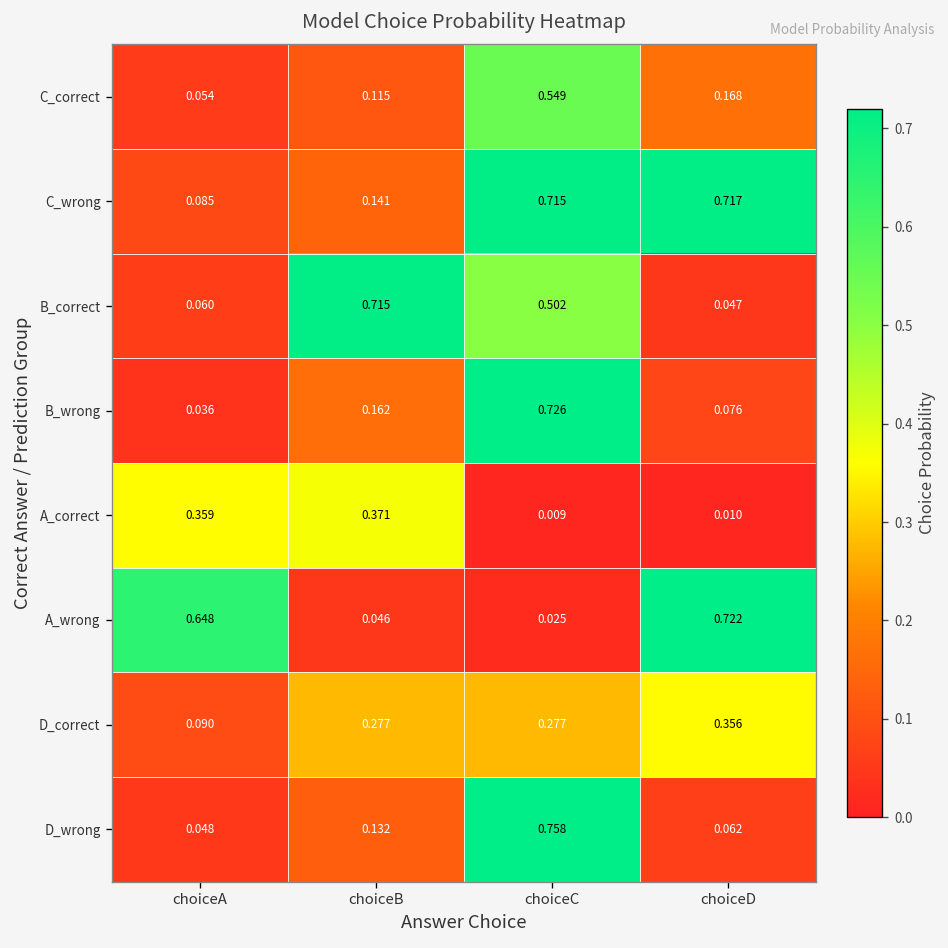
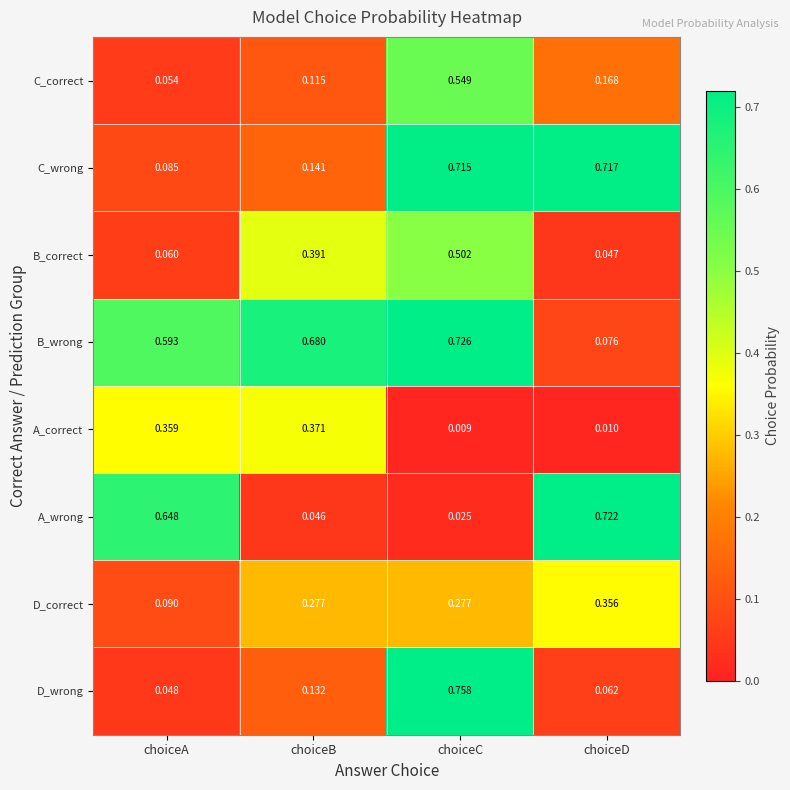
  {
    "C_correct": {
      "choiceA": 0.054,
      "choiceB": 0.115,
      "choiceC": 0.549,
      "choiceD": 0.168
    },
    "C_wrong": {
      "choiceA": 0.085,
      "choiceB": 0.141,
      "choiceC": 0.715,
      "choiceD": 0.717
    },
    "B_correct": {
      "choiceA": 0.060,
-     "choiceB": 0.715,
+     "choiceB": 0.391,
      "choiceC": 0.502,
      "choiceD": 0.047
    },
    "B_wrong": {
-     "choiceA": 0.036,
-     "choiceB": 0.162,
+     "choiceA": 0.593,
+     "choiceB": 0.680,
      "choiceC": 0.726,
      "choiceD": 0.076
    },
    "A_correct": {
      "choiceA": 0.359,
      "choiceB": 0.371,
      "choiceC": 0.009,
      "choiceD": 0.010
    },
    "A_wrong": {
      "choiceA": 0.648,
      "choiceB": 0.046,
      "choiceC": 0.025,
      "choiceD": 0.722
    },
    "D_correct": {
      "choiceA": 0.090,
      "choiceB": 0.277,
      "choiceC": 0.277,
      "choiceD": 0.356
    },
    "D_wrong": {
      "choiceA": 0.048,
      "choiceB": 0.132,
      "choiceC": 0.758,
      "choiceD": 0.062
    }
  }
